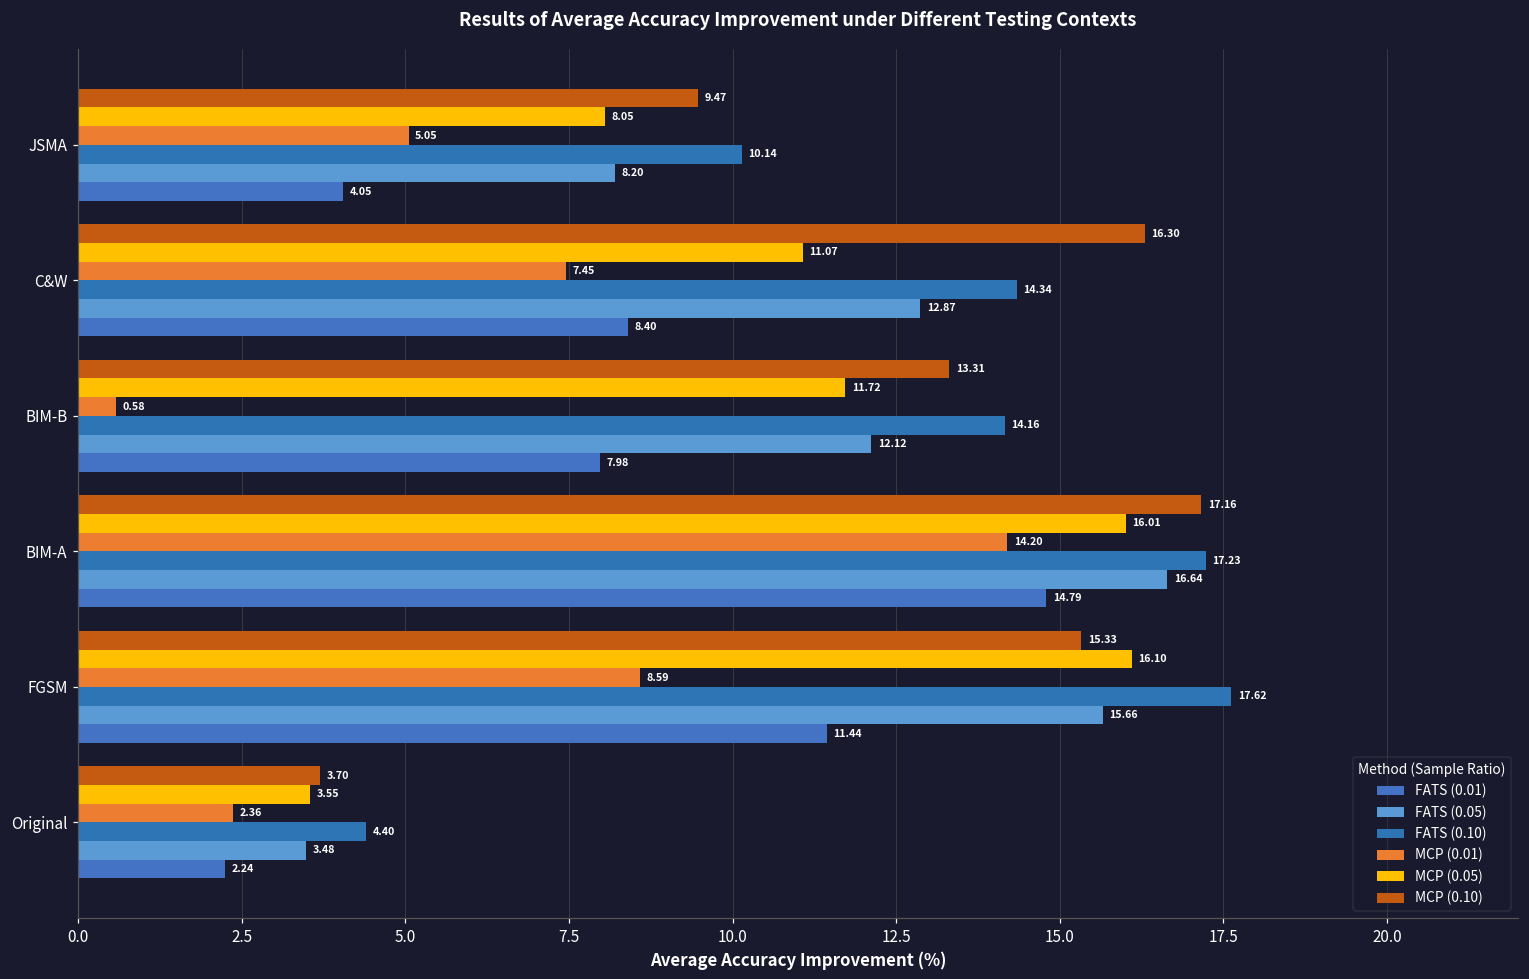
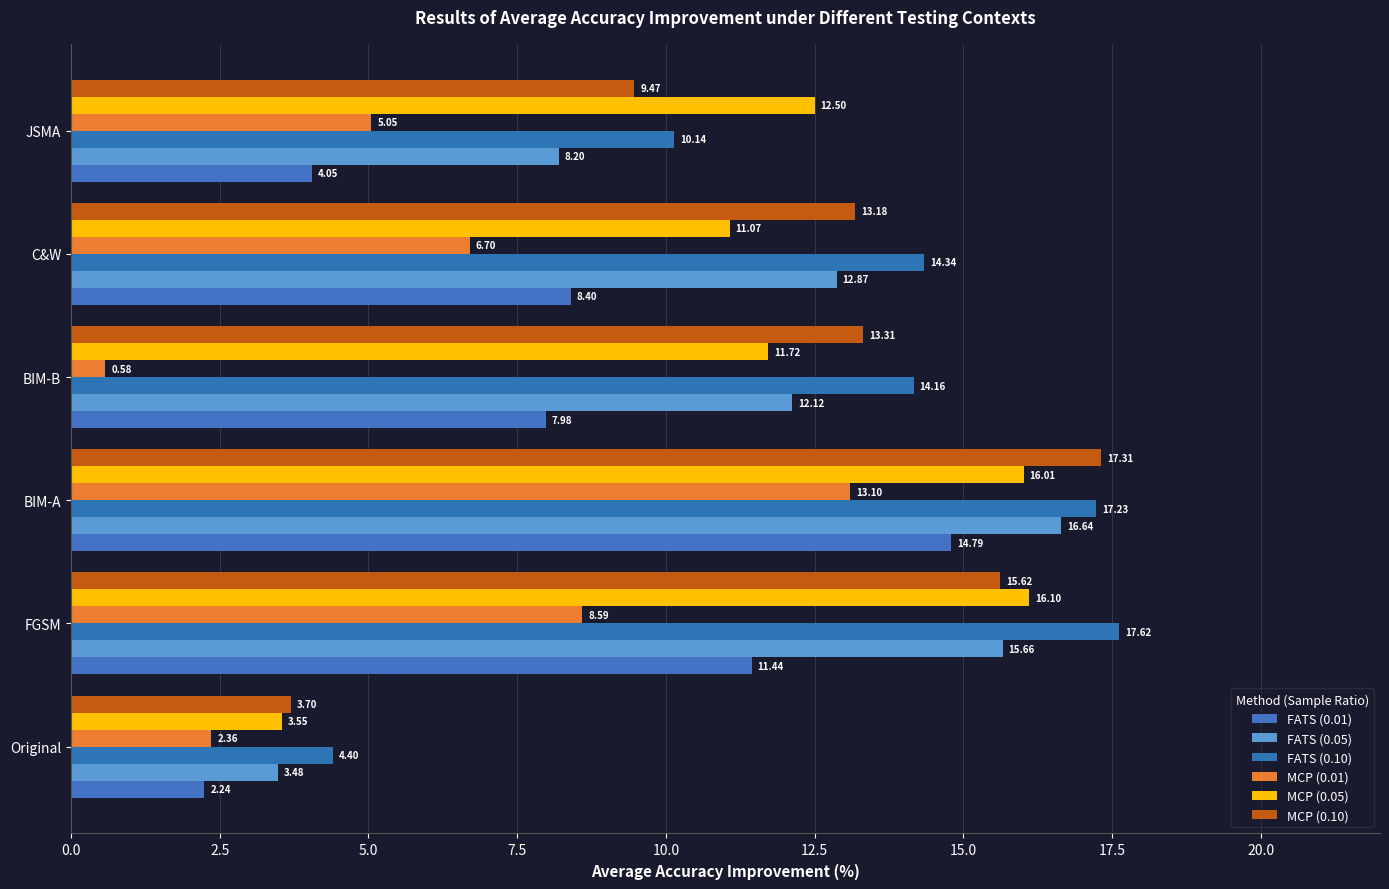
  {
    "MCP (0.01)": {
      "JSMA": 5.05,
-     "C&W": 7.45,
+     "C&W": 6.70,
      "BIM-B": 0.58,
-     "BIM-A": 14.20,
+     "BIM-A": 13.10,
      "FGSM": 8.59,
      "Original": 2.36
    },
    "MCP (0.05)": {
-     "JSMA": 8.05,
+     "JSMA": 12.50,
      "C&W": 11.07,
      "BIM-B": 11.72,
      "BIM-A": 16.01,
      "FGSM": 16.10,
      "Original": 3.55
    },
    "MCP (0.10)": {
      "JSMA": 9.47,
-     "C&W": 16.30,
+     "C&W": 13.18,
      "BIM-B": 13.31,
-     "BIM-A": 17.16,
-     "FGSM": 15.33,
+     "BIM-A": 17.31,
+     "FGSM": 15.62,
      "Original": 3.70
    }
  }
